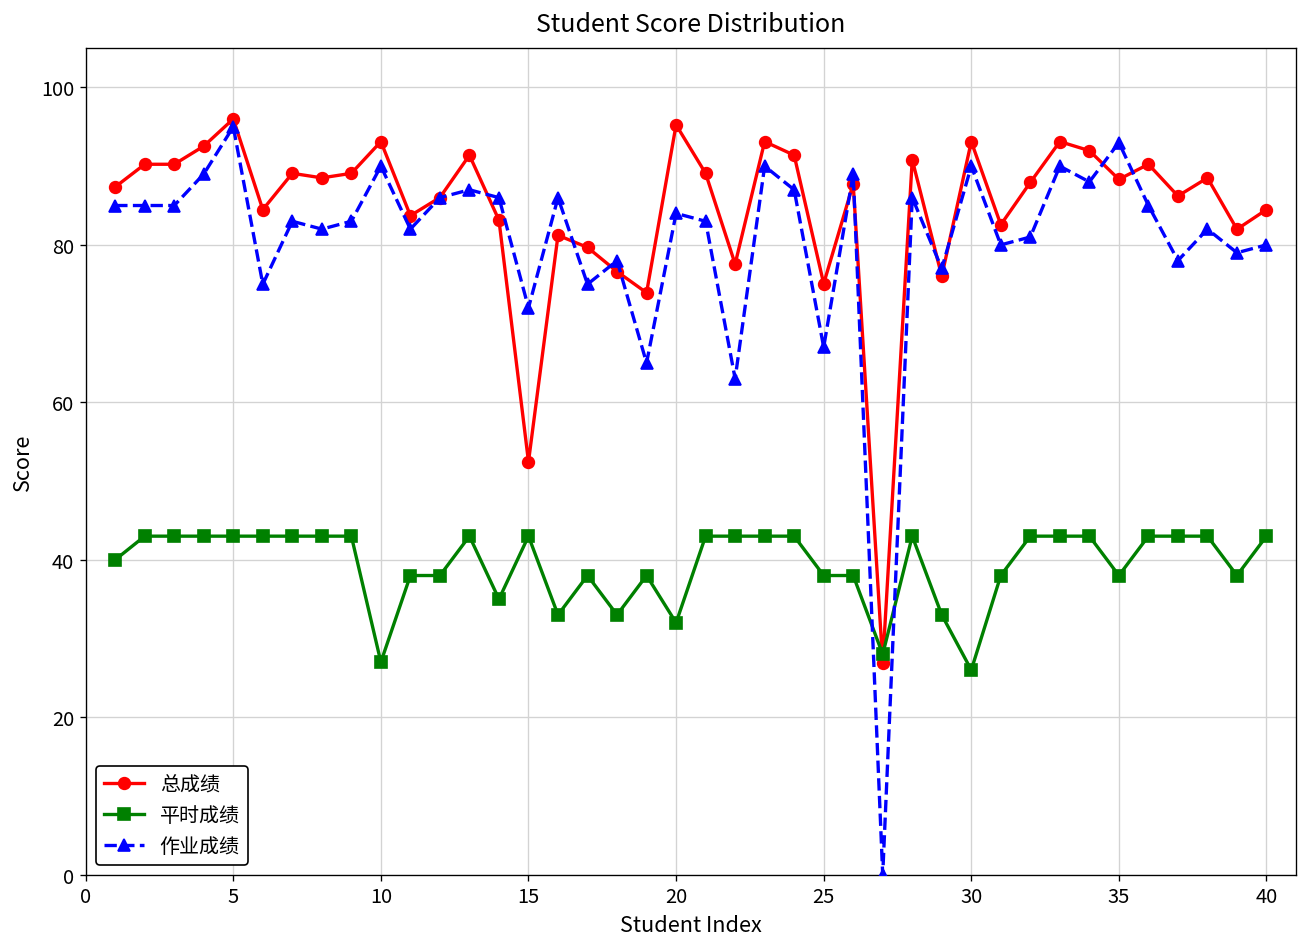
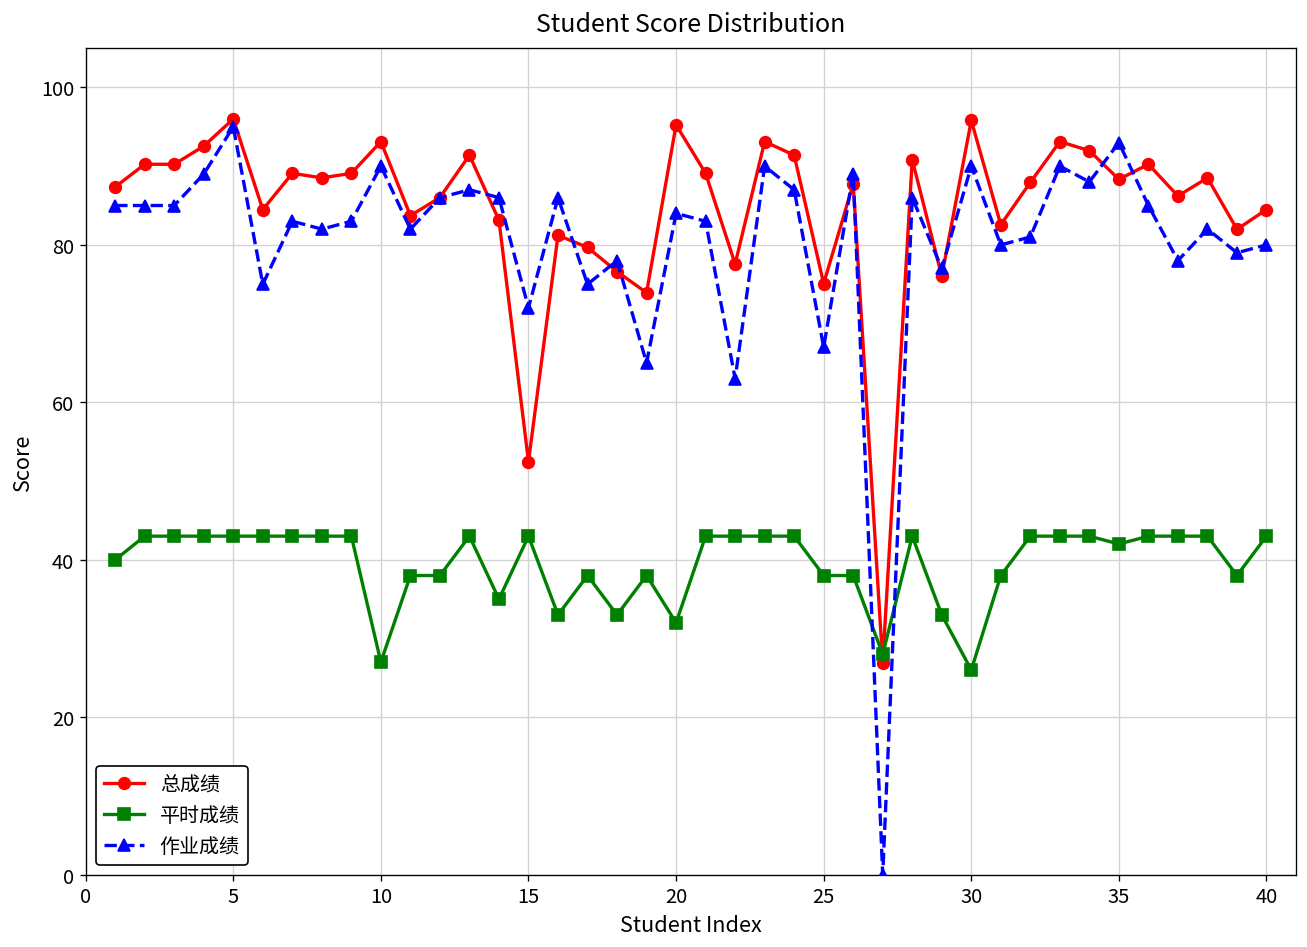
  {
    "总成绩": {
      "5": 96,
      "10": 93,
      "15": 52,
      "20": 95,
      "25": 75,
-     "30": 93,
+     "30": 96,
      "35": 88,
      "40": 84
    },
    "平时成绩": {
      "5": 43,
      "10": 27,
      "15": 43,
      "20": 32,
      "25": 38,
      "30": 26,
-     "35": 38,
+     "35": 42,
      "40": 43
    },
    "作业成绩": {
      "5": 95,
      "10": 90,
      "15": 72,
      "20": 84,
      "25": 67,
      "30": 90,
      "35": 93,
      "40": 80
    }
  }
